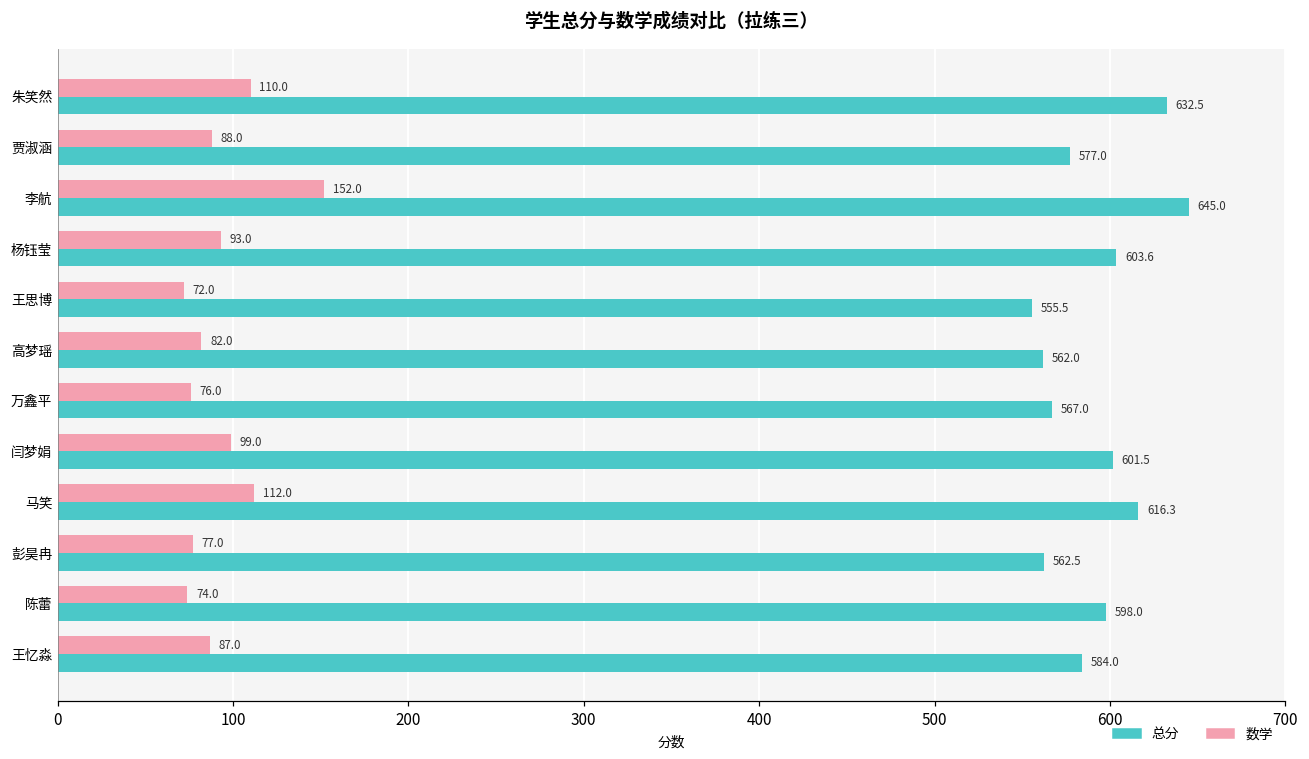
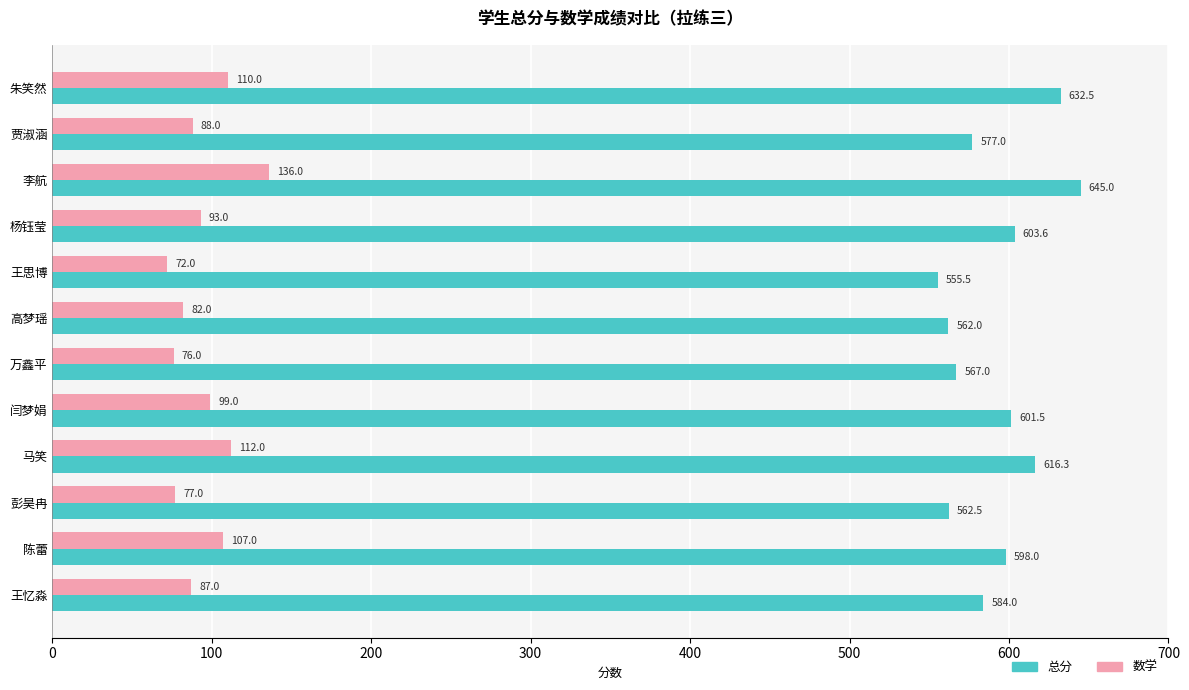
  {
    "总分": {
      "朱笑然": 632.5,
      "贾淑涵": 577.0,
      "李航": 645.0,
      "杨钰莹": 603.6,
      "王思博": 555.5,
      "高梦瑶": 562.0,
      "万鑫平": 567.0,
      "闫梦娟": 601.5,
      "马笑": 616.3,
      "彭昊冉": 562.5,
      "陈蕾": 598.0,
      "王忆淼": 584.0
    },
    "数学": {
      "朱笑然": 110.0,
      "贾淑涵": 88.0,
-     "李航": 152.0,
+     "李航": 136.0,
      "杨钰莹": 93.0,
      "王思博": 72.0,
      "高梦瑶": 82.0,
      "万鑫平": 76.0,
      "闫梦娟": 99.0,
      "马笑": 112.0,
      "彭昊冉": 77.0,
-     "陈蕾": 74.0,
+     "陈蕾": 107.0,
      "王忆淼": 87.0
    }
  }
